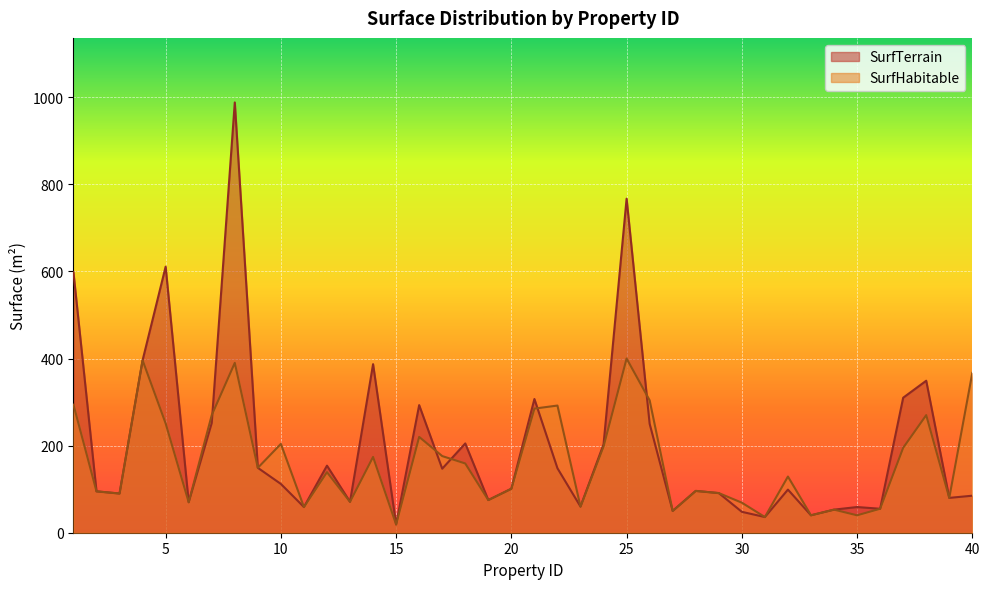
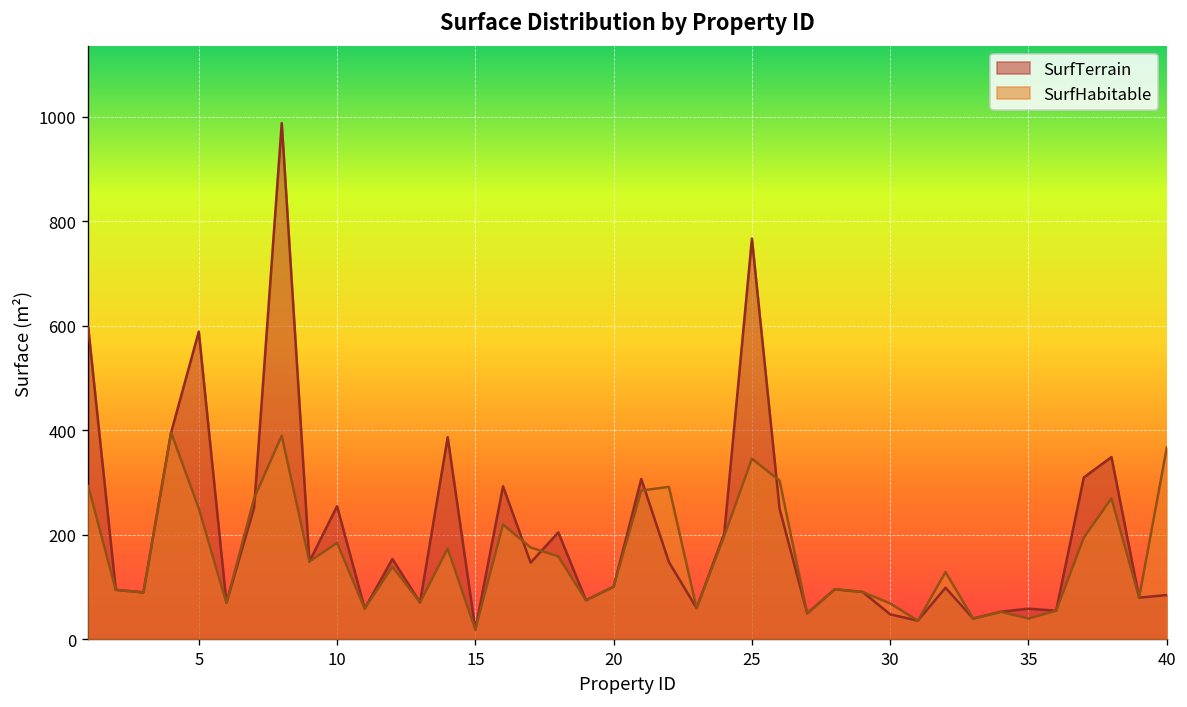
  {
    "SurfTerrain": {
-     "5": 610,
-     "10": 110,
+     "5": 590,
+     "10": 260,
      "25": 770,
      "30": 50,
      "35": 60,
      "40": 90
    },
    "SurfHabitable": {
      "5": 250,
-     "10": 200,
-     "25": 400,
+     "10": 190,
+     "25": 350,
      "30": 70,
      "35": 40,
      "40": 370
    }
  }
